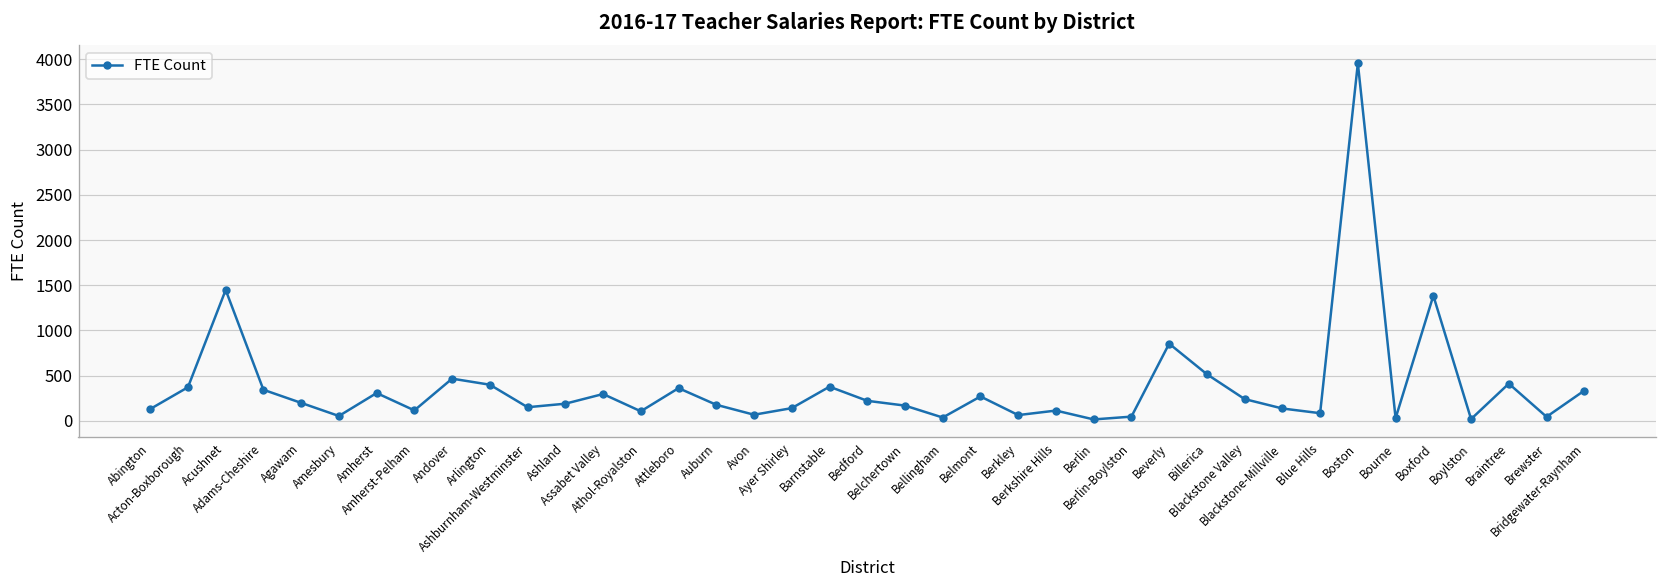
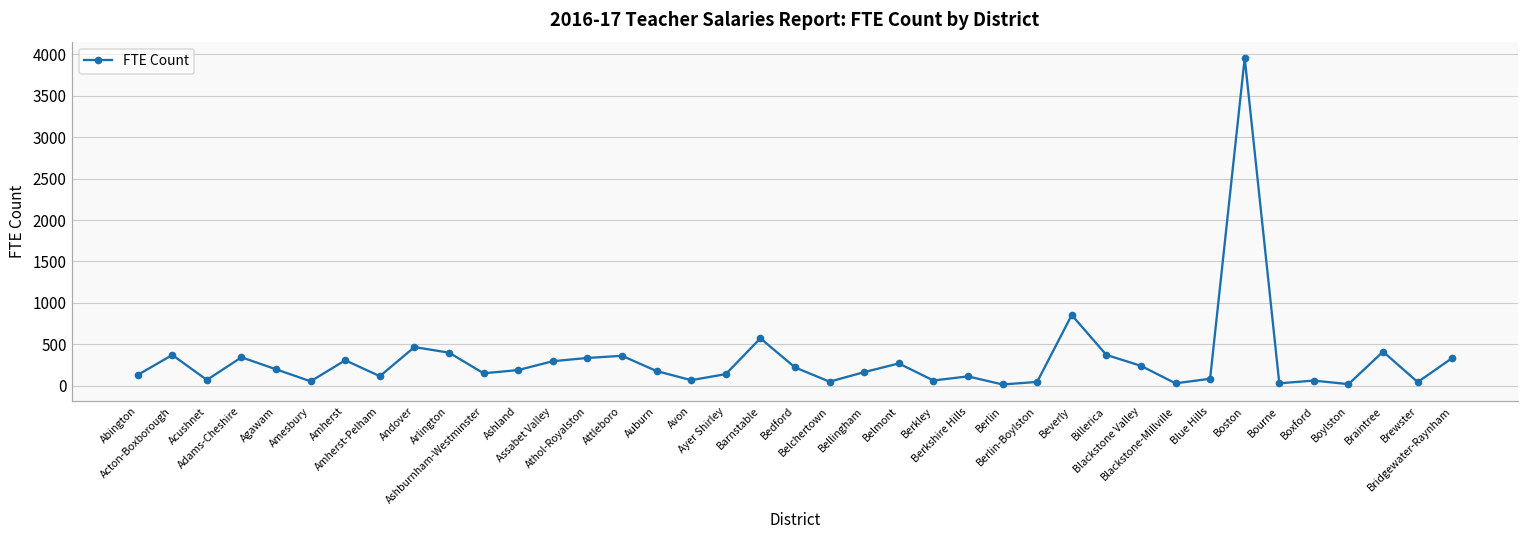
  {
    "Abington": 100,
    "Acton-Boxborough": 400,
-   "Acushnet": 1400,
+   "Acushnet": 100,
    "Adams-Cheshire": 300,
    "Agawam": 200,
    "Amesbury": 100,
    "Amherst": 300,
    "Amherst-Pelham": 100,
    "Andover": 500,
    "Arlington": 400,
    "Ashburnham-Westminster": 200,
    "Ashland": 200,
    "Assabet Valley": 300,
-   "Athol-Royalston": 100,
+   "Athol-Royalston": 300,
    "Attleboro": 400,
    "Auburn": 200,
    "Avon": 100,
    "Ayer Shirley": 100,
-   "Barnstable": 400,
+   "Barnstable": 600,
    "Bedford": 200,
-   "Belchertown": 200,
-   "Bellingham": 0,
+   "Belchertown": 100,
+   "Bellingham": 200,
    "Belmont": 300,
    "Berkley": 100,
    "Berkshire Hills": 100,
    "Berlin": 0,
    "Berlin-Boylston": 0,
    "Beverly": 900,
-   "Billerica": 500,
+   "Billerica": 400,
    "Blackstone Valley": 200,
-   "Blackstone-Millville": 100,
+   "Blackstone-Millville": 0,
    "Blue Hills": 100,
    "Boston": 4000,
    "Bourne": 0,
-   "Boxford": 1400,
+   "Boxford": 100,
    "Boylston": 0,
    "Braintree": 400,
    "Brewster": 0,
    "Bridgewater-Raynham": 300
  }
